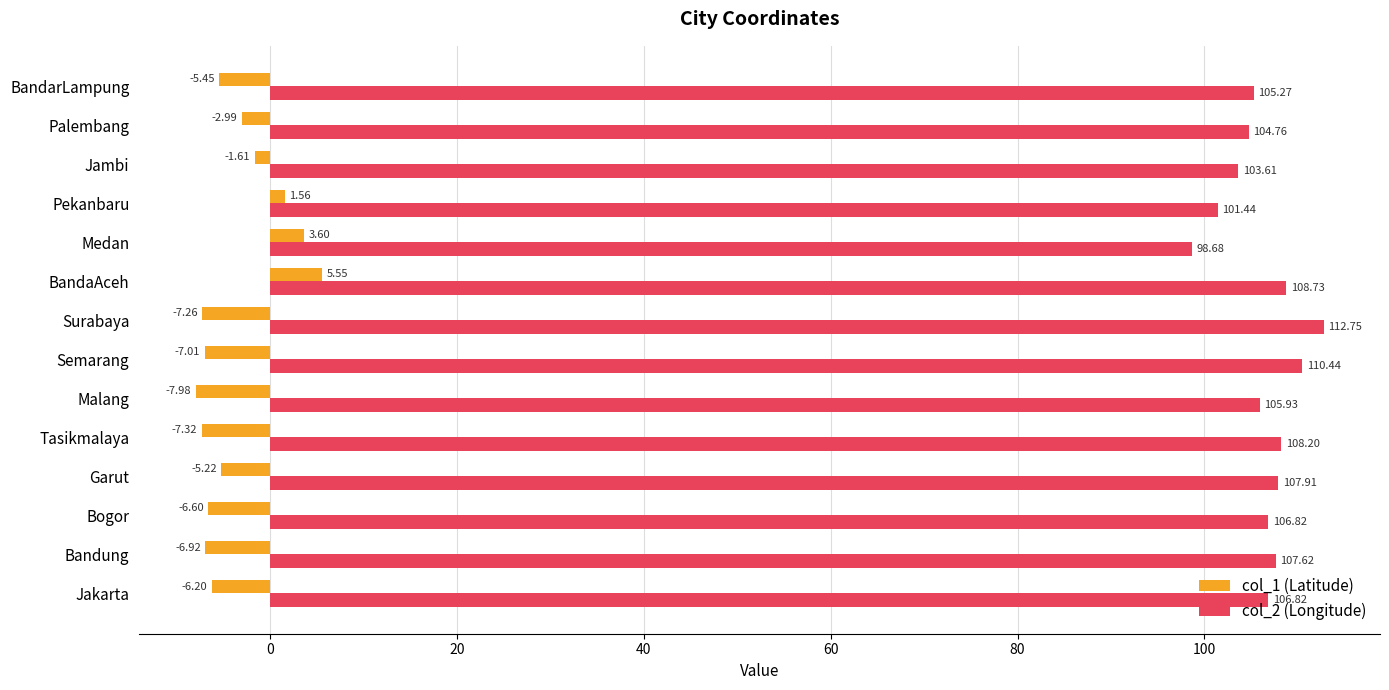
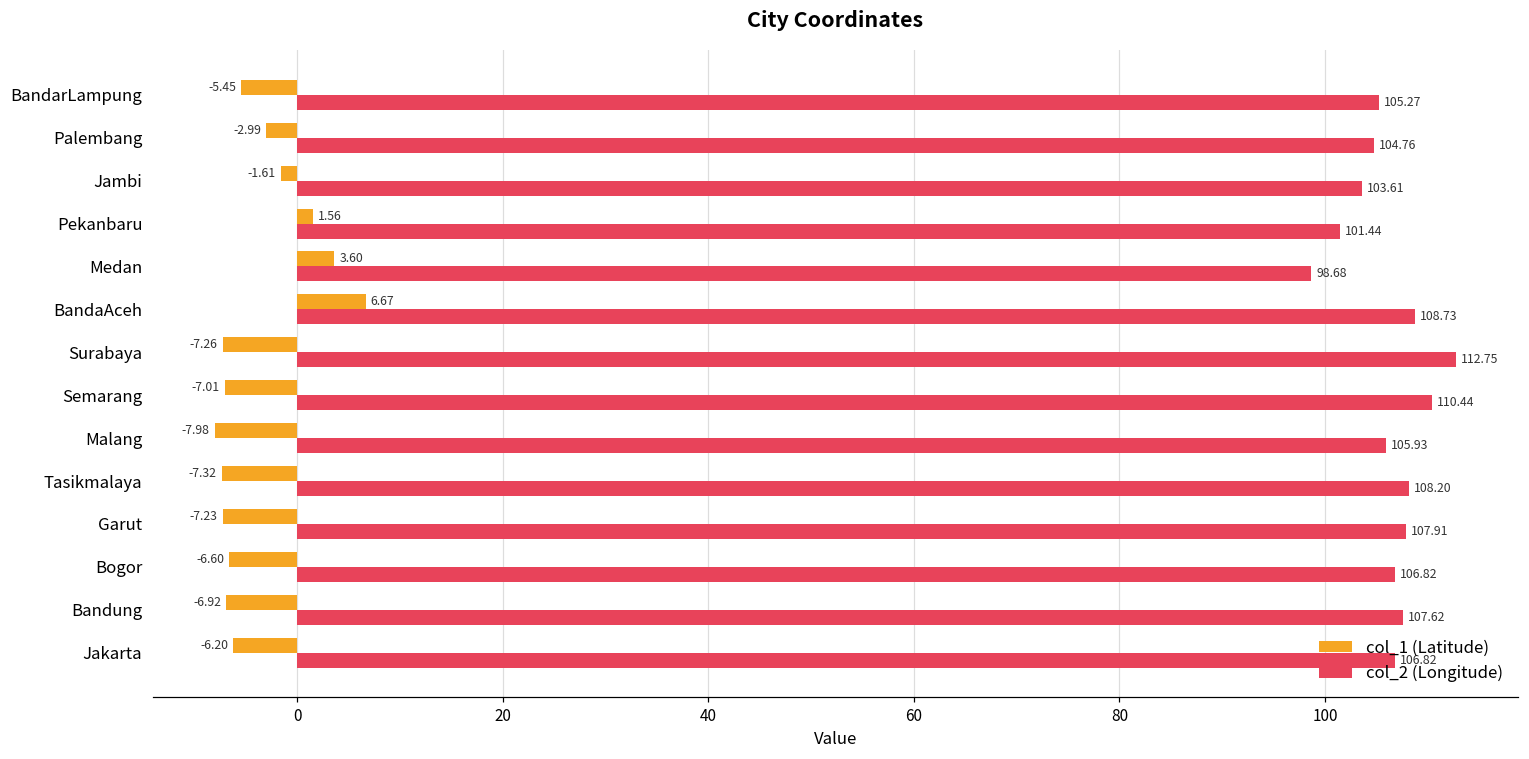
  {
    "col_1 (Latitude)": {
      "BandarLampung": -5.45,
      "Palembang": -2.99,
      "Jambi": -1.61,
      "Pekanbaru": 1.56,
      "Medan": 3.60,
-     "BandaAceh": 5.55,
+     "BandaAceh": 6.67,
      "Surabaya": -7.26,
      "Semarang": -7.01,
      "Malang": -7.98,
      "Tasikmalaya": -7.32,
-     "Garut": -5.22,
+     "Garut": -7.23,
      "Bogor": -6.60,
      "Bandung": -6.92,
      "Jakarta": -6.20
    },
    "col_2 (Longitude)": {
      "BandarLampung": 105.27,
      "Palembang": 104.76,
      "Jambi": 103.61,
      "Pekanbaru": 101.44,
      "Medan": 98.68,
      "BandaAceh": 108.73,
      "Surabaya": 112.75,
      "Semarang": 110.44,
      "Malang": 105.93,
      "Tasikmalaya": 108.20,
      "Garut": 107.91,
      "Bogor": 106.82,
      "Bandung": 107.62,
      "Jakarta": 106.82
    }
  }
